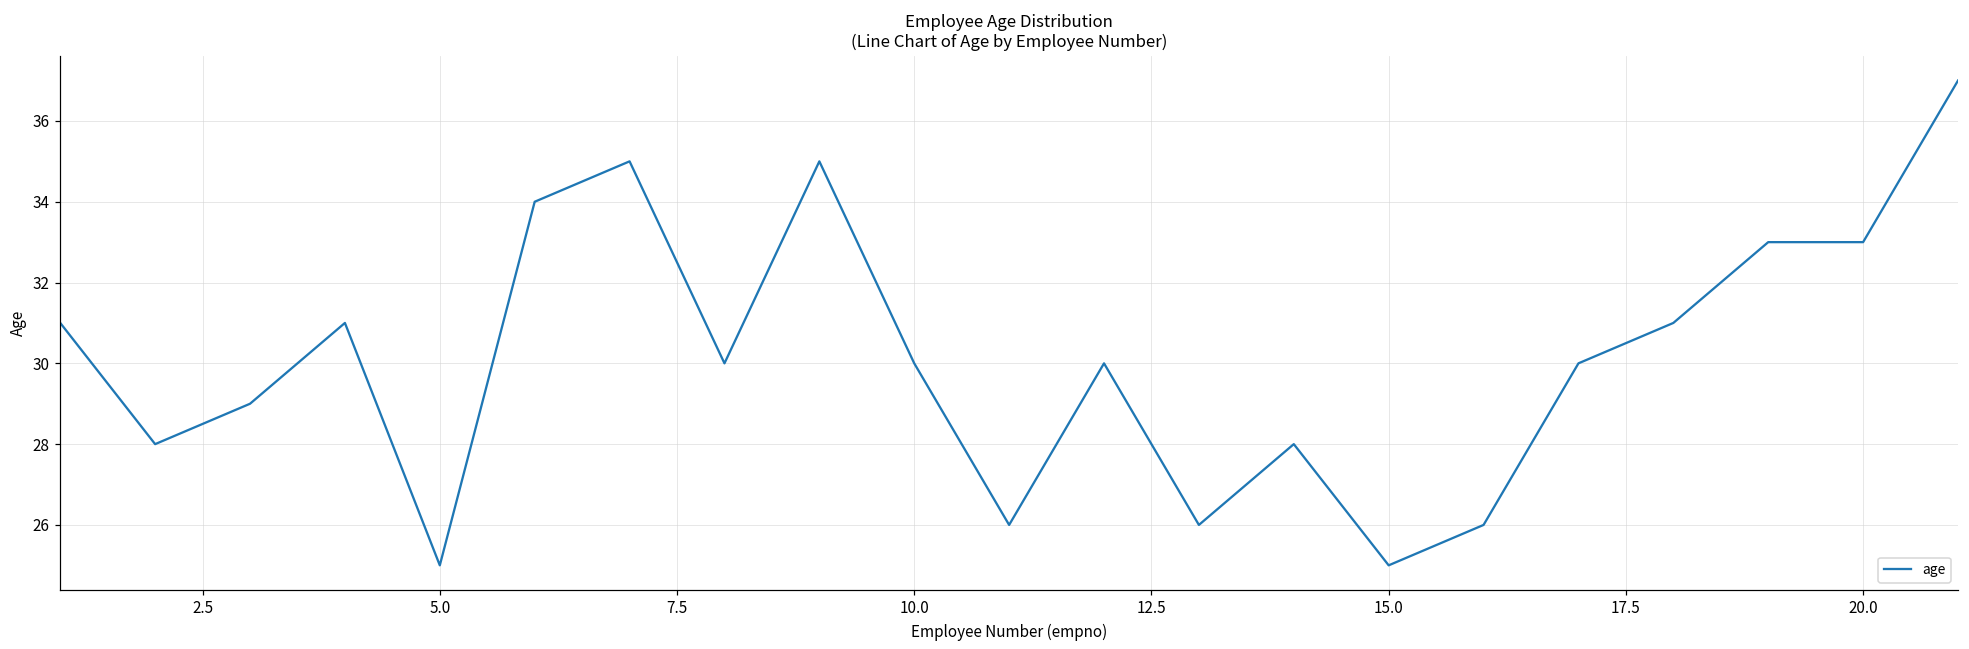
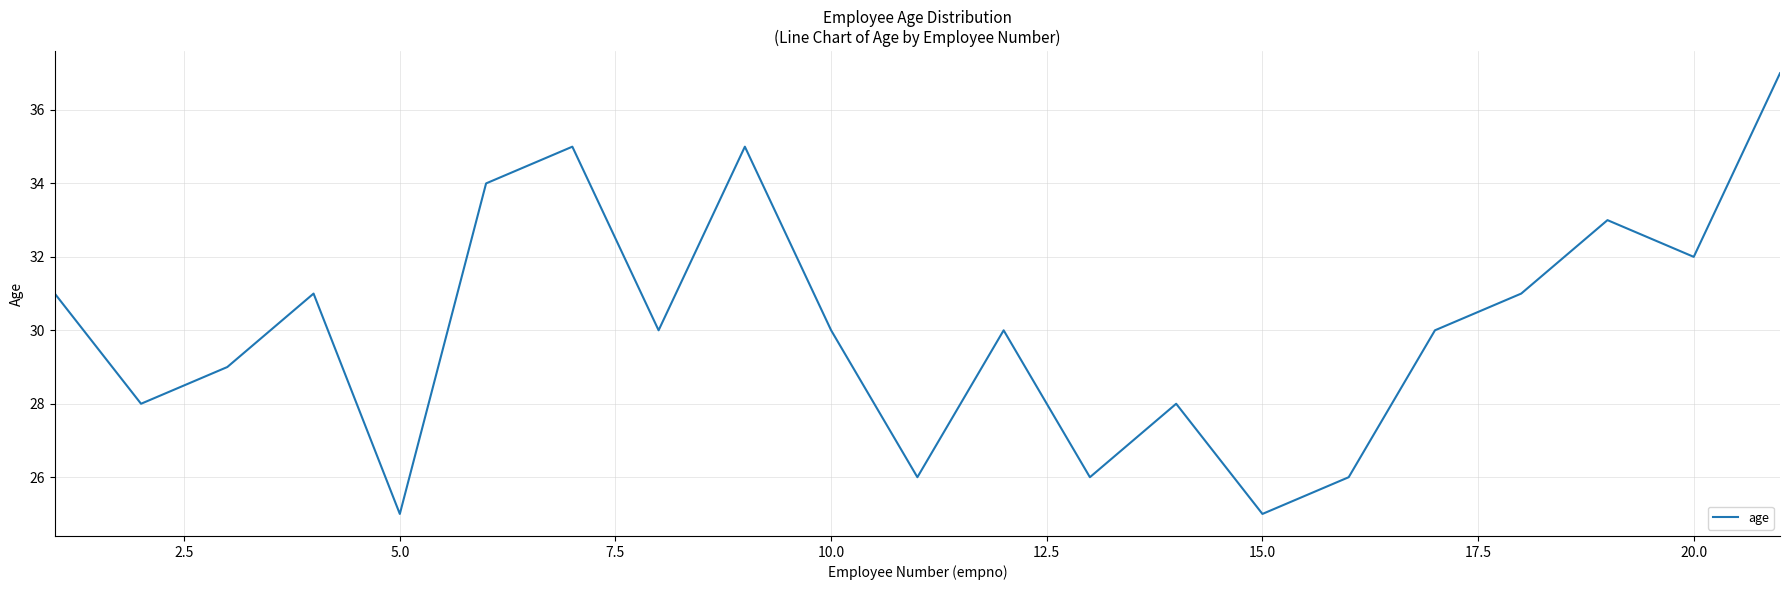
  {
    "5.0": 25,
    "10.0": 30,
    "15.0": 25,
-   "20.0": 33
+   "20.0": 32
  }
